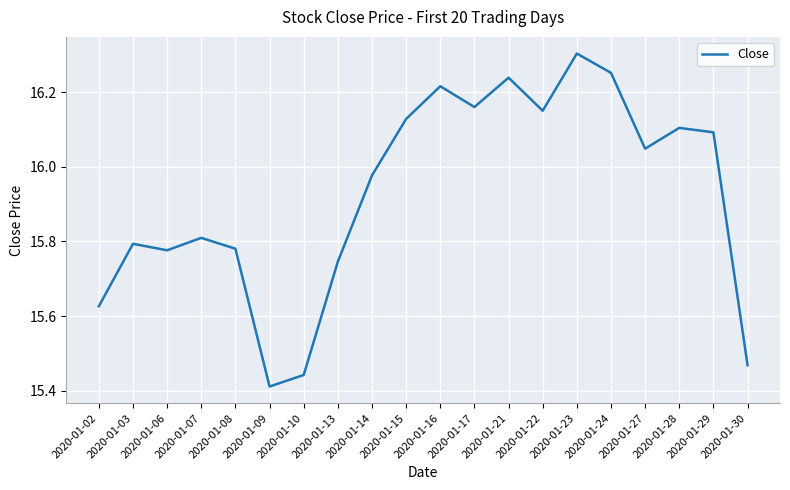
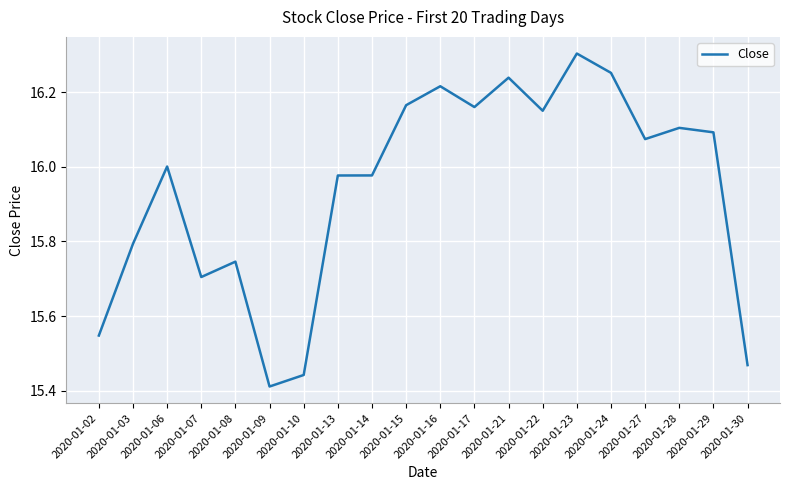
  {
-   "2020-01-02": 15.63,
+   "2020-01-02": 15.55,
    "2020-01-03": 15.79,
-   "2020-01-06": 15.78,
-   "2020-01-07": 15.81,
-   "2020-01-08": 15.78,
+   "2020-01-06": 16.00,
+   "2020-01-07": 15.70,
+   "2020-01-08": 15.75,
    "2020-01-09": 15.41,
    "2020-01-10": 15.44,
-   "2020-01-13": 15.75,
+   "2020-01-13": 15.98,
    "2020-01-14": 15.98,
-   "2020-01-15": 16.13,
+   "2020-01-15": 16.17,
    "2020-01-16": 16.22,
    "2020-01-17": 16.16,
    "2020-01-21": 16.24,
    "2020-01-22": 16.15,
    "2020-01-23": 16.30,
    "2020-01-24": 16.25,
-   "2020-01-27": 16.05,
+   "2020-01-27": 16.07,
    "2020-01-28": 16.10,
    "2020-01-29": 16.09,
    "2020-01-30": 15.47
  }
